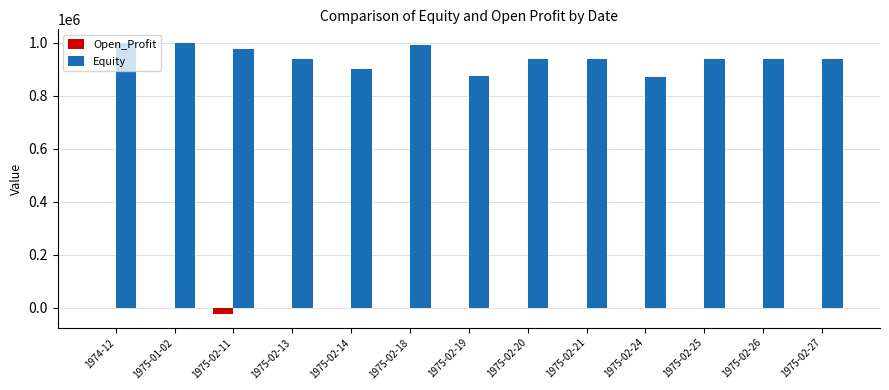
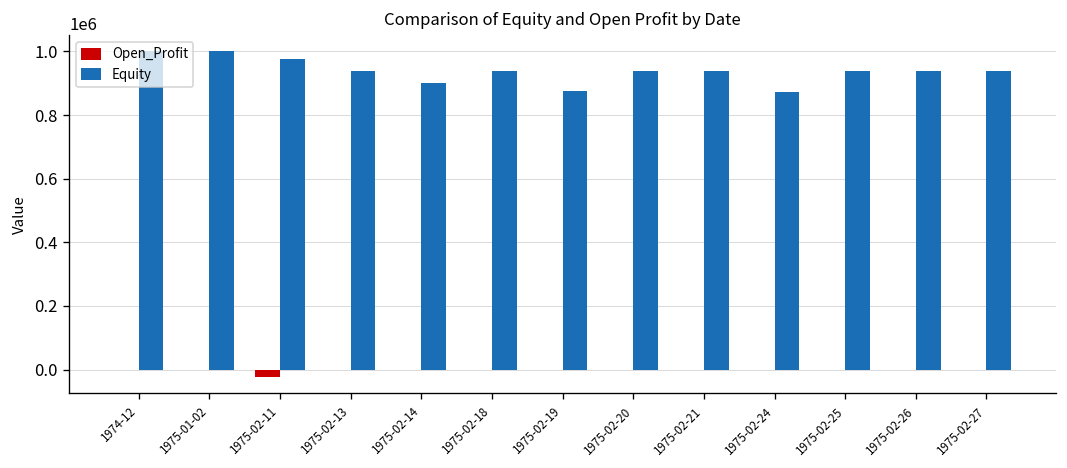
  {
    "Open_Profit": {
      "1974-12": 0,
      "1975-01-02": 0,
      "1975-02-11": -20000,
      "1975-02-13": 0,
      "1975-02-14": 0,
      "1975-02-18": 0,
      "1975-02-19": 0,
      "1975-02-20": 0,
      "1975-02-21": 0,
      "1975-02-24": 0,
      "1975-02-25": 0,
      "1975-02-26": 0,
      "1975-02-27": 0
    },
    "Equity": {
      "1975-01-02": 1000000,
      "1975-02-11": 980000,
      "1975-02-13": 940000,
      "1975-02-14": 900000,
-     "1975-02-18": 990000,
+     "1975-02-18": 940000,
      "1975-02-19": 880000,
      "1975-02-20": 940000,
      "1975-02-21": 940000,
      "1975-02-24": 870000,
      "1975-02-25": 940000,
      "1975-02-26": 940000,
      "1975-02-27": 940000
    }
  }
